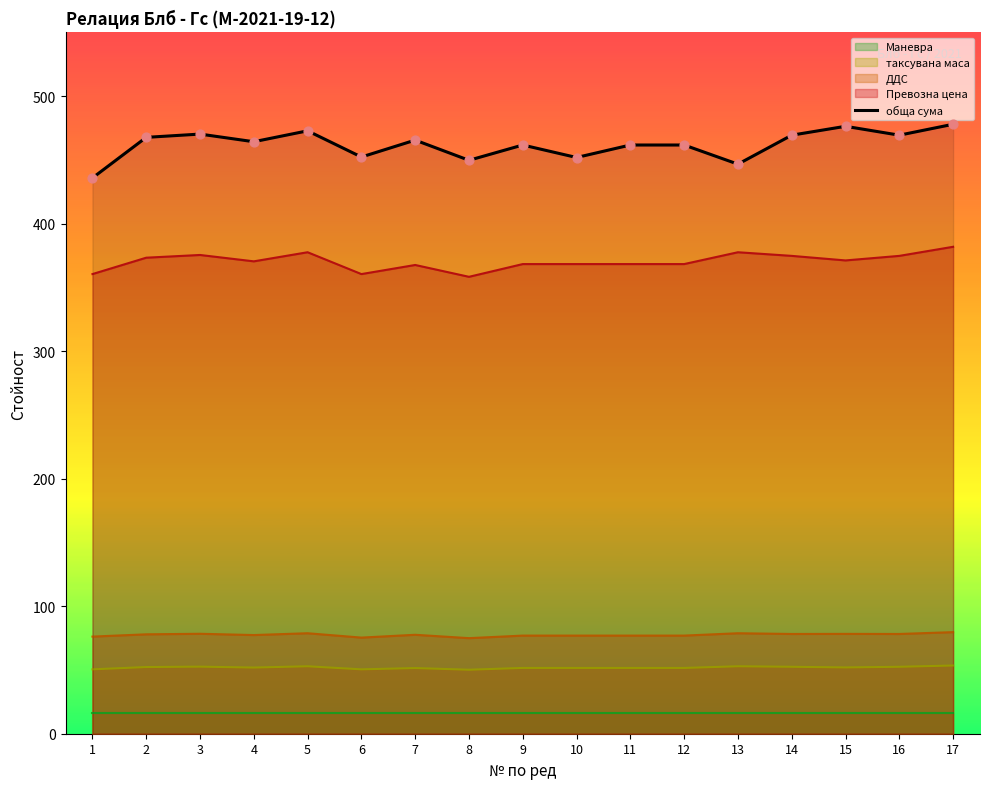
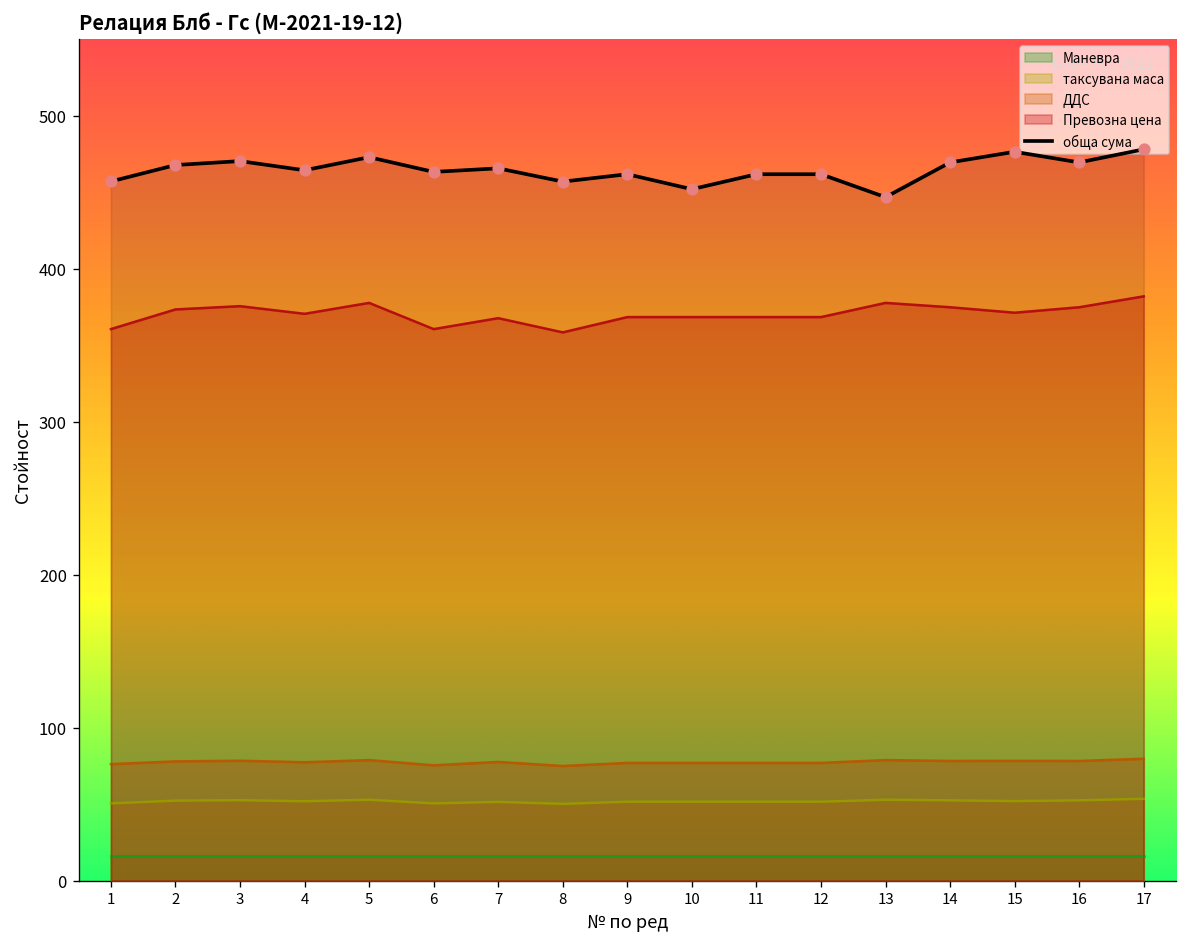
  {
    "Маневра": {
      "1": 16,
      "2": 16,
      "3": 16,
      "4": 16,
      "5": 16,
      "6": 16,
      "7": 16,
      "8": 16,
      "9": 16,
      "10": 16,
      "11": 16,
      "12": 16,
      "13": 16,
      "14": 16,
      "15": 16,
      "16": 16,
      "17": 16
    },
    "обща сума": {
-     "1": 436,
+     "1": 457,
      "2": 468,
      "3": 470,
      "4": 464,
      "5": 473,
-     "6": 452,
+     "6": 463,
      "7": 466,
-     "8": 450,
+     "8": 457,
      "9": 462,
      "10": 452,
      "11": 462,
      "12": 462,
      "13": 447,
      "14": 469,
      "15": 476,
      "16": 469,
      "17": 478
    }
  }
